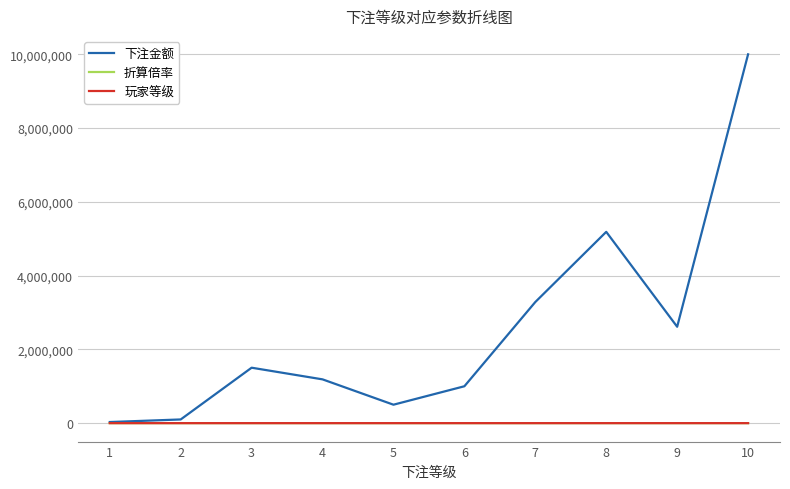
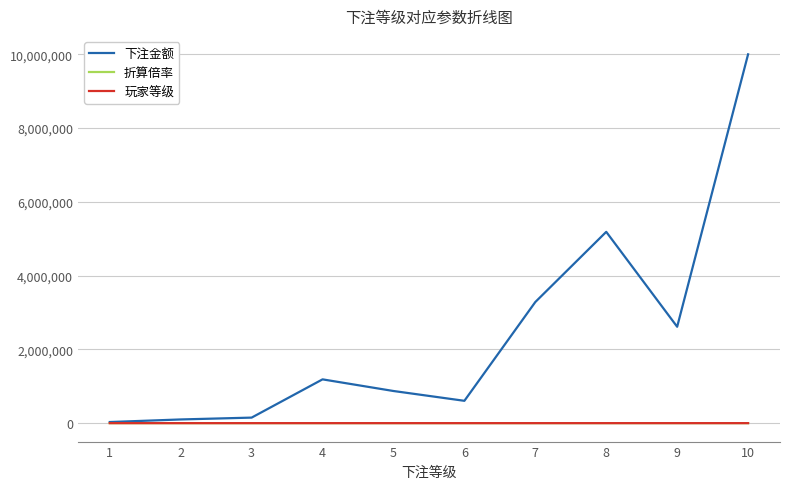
  {
    "下注金额": {
      "2": "100,000",
-     "3": "1,500,000",
+     "3": "200,000",
      "4": "1,200,000",
-     "5": "500,000",
-     "6": "1,000,000",
+     "5": "900,000",
+     "6": "600,000",
      "7": "3,300,000",
      "8": "5,200,000",
      "9": "2,600,000",
      "10": "10,000,000"
    },
    "玩家等级": {
      "2": "0",
      "3": "0",
      "4": "0",
      "5": "0",
      "6": "0",
      "7": "0",
      "8": "0",
      "9": "0",
      "10": "0"
    }
  }
